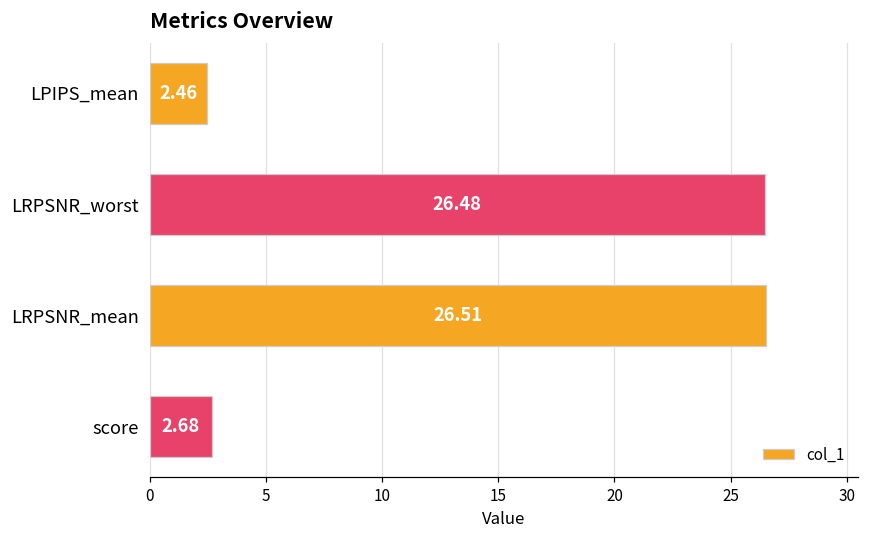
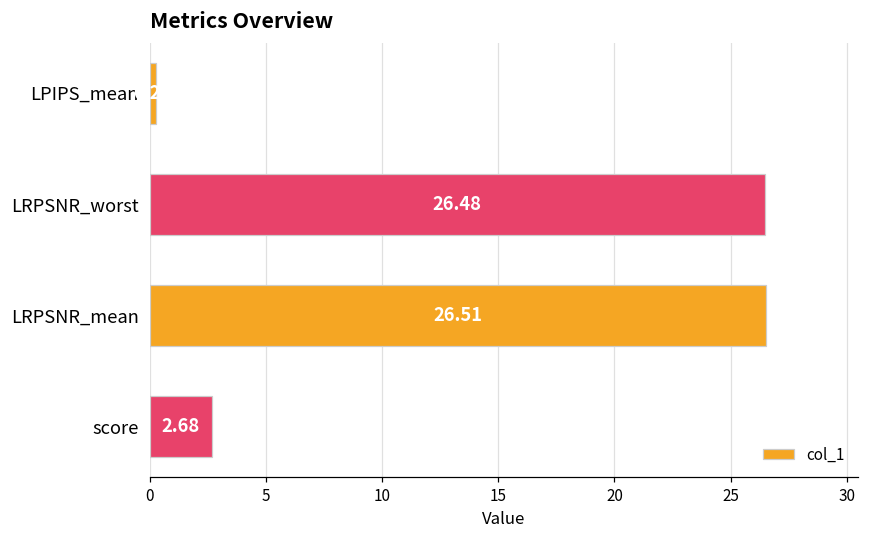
  {
-   "LPIPS_mean": 2.5
+   "LPIPS_mean": 0.3
  }
